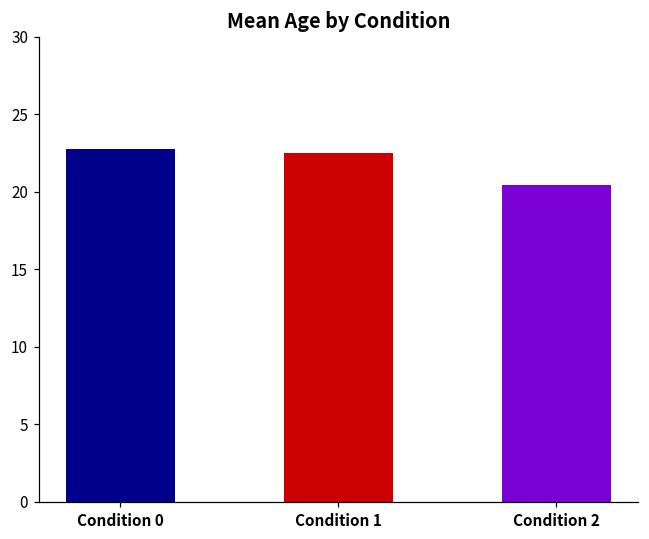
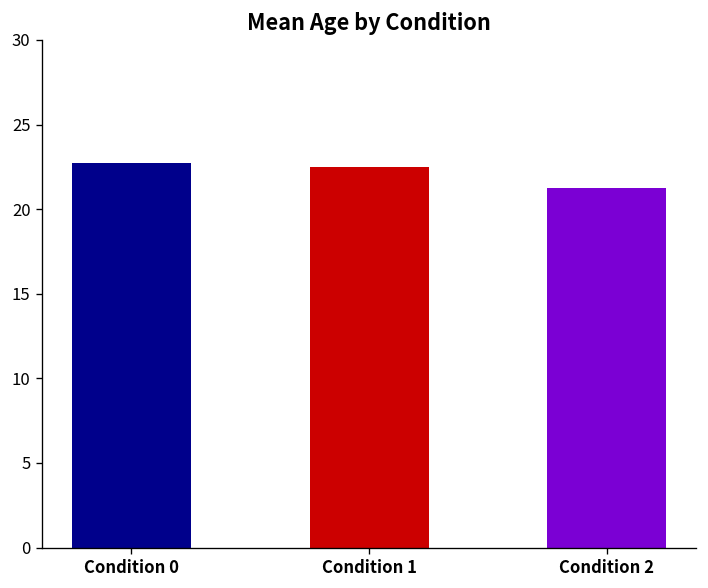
  {
    "Condition 0": 22.8,
    "Condition 1": 22.5,
-   "Condition 2": 20.4
+   "Condition 2": 21.3
  }
